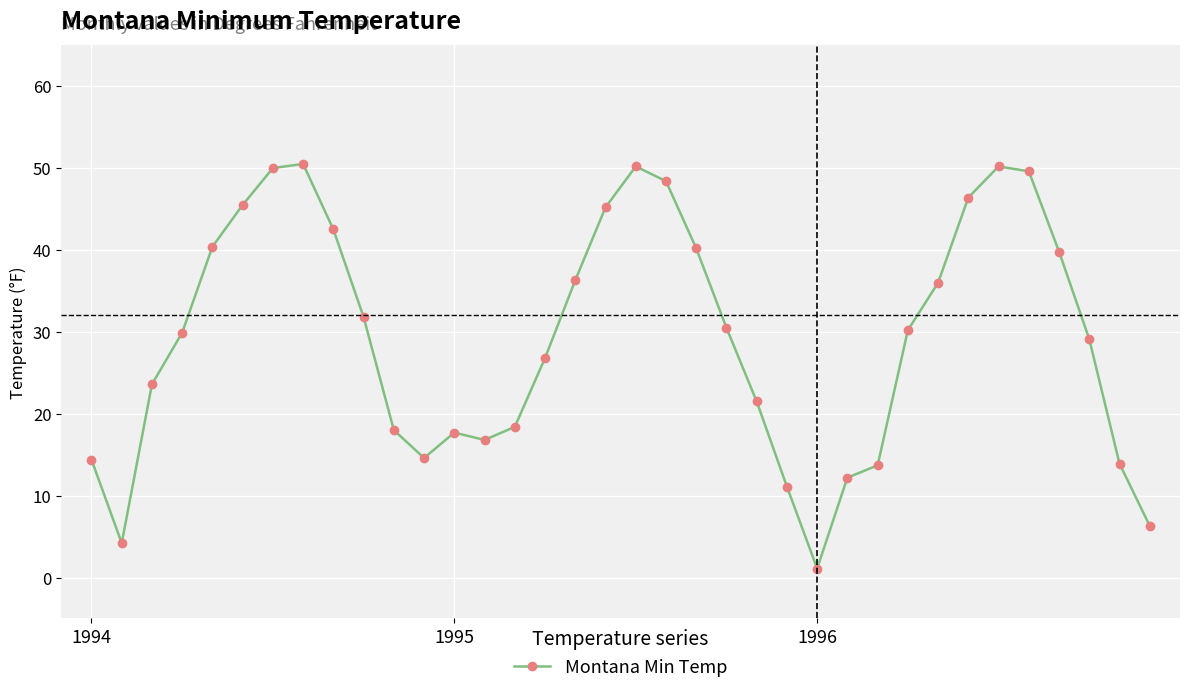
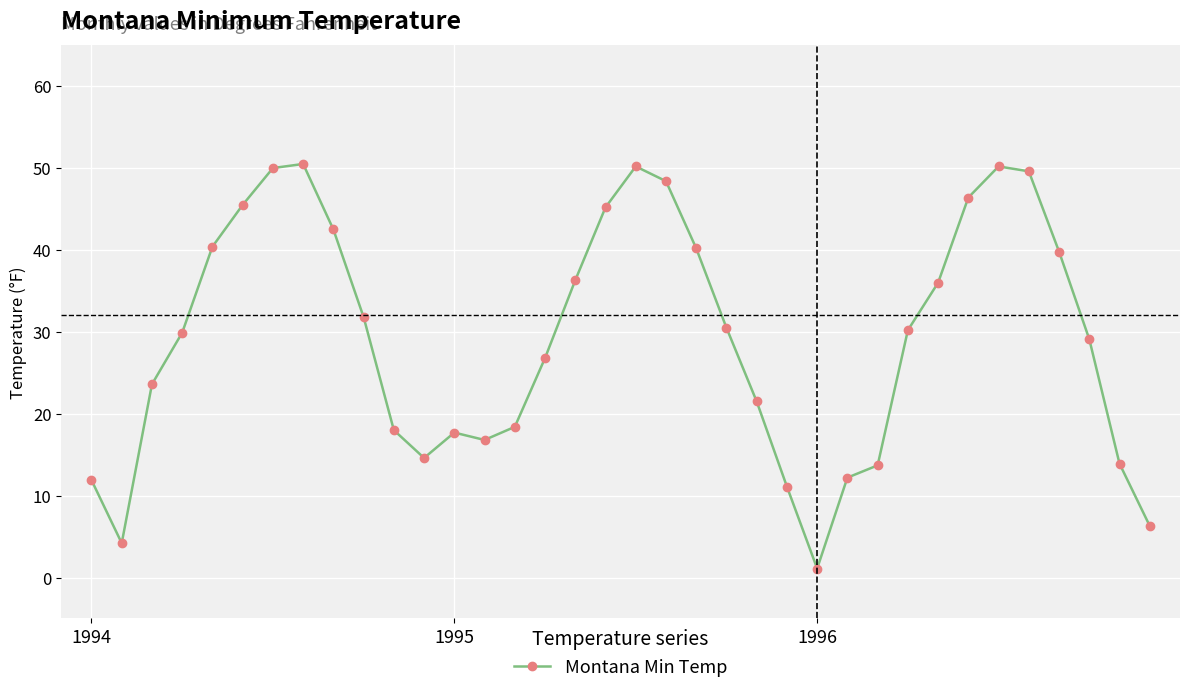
  {
-   "1994": 14,
+   "1994": 12,
    "1995": 18,
    "1996": 1
  }
